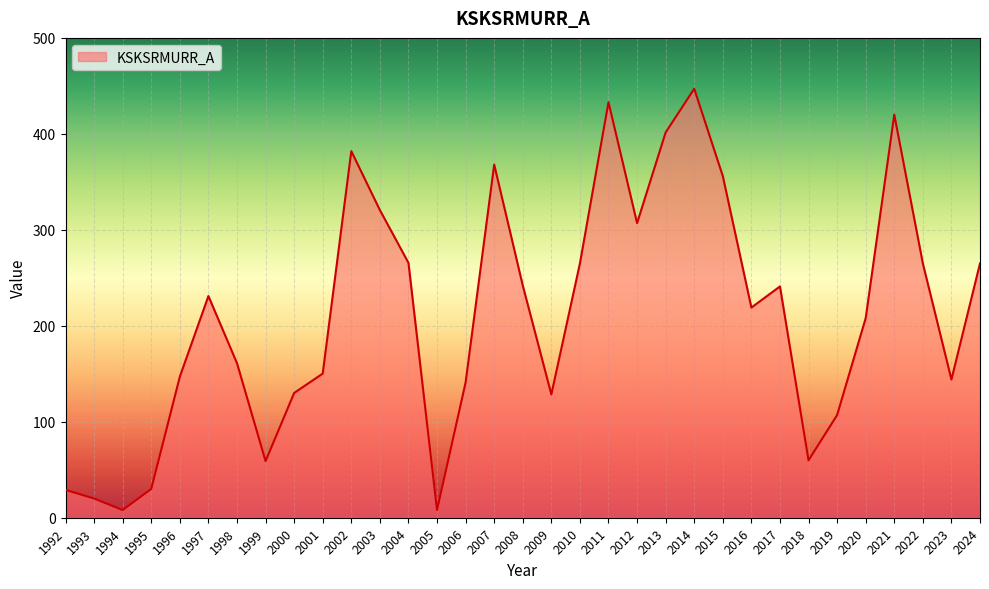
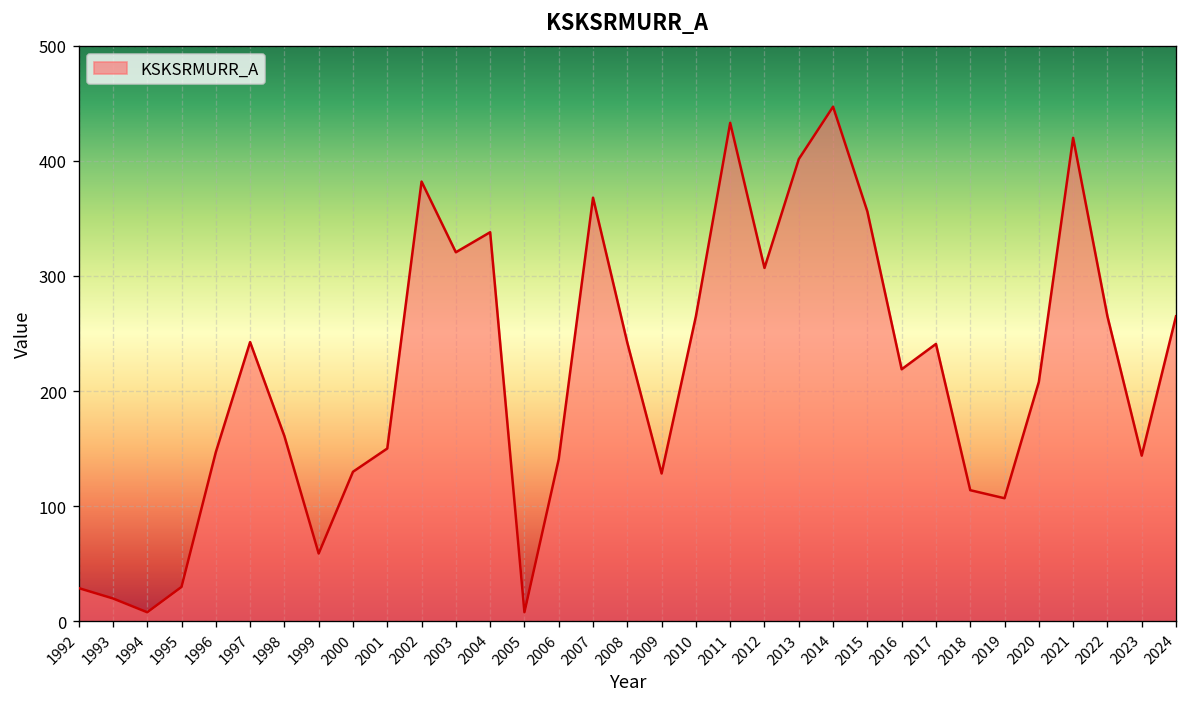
  {
    "1992": 30,
    "1993": 20,
    "1994": 10,
    "1995": 30,
    "1996": 150,
-   "1997": 230,
+   "1997": 240,
    "1998": 160,
    "1999": 60,
    "2000": 130,
    "2001": 150,
    "2002": 380,
    "2003": 320,
-   "2004": 270,
+   "2004": 340,
    "2005": 10,
    "2006": 140,
    "2007": 370,
    "2008": 240,
    "2009": 130,
    "2010": 270,
    "2011": 430,
    "2012": 310,
    "2013": 400,
    "2014": 450,
    "2015": 360,
    "2016": 220,
    "2017": 240,
-   "2018": 60,
+   "2018": 110,
    "2019": 110,
    "2020": 210,
    "2021": 420,
    "2022": 270,
    "2023": 140,
    "2024": 270
  }
